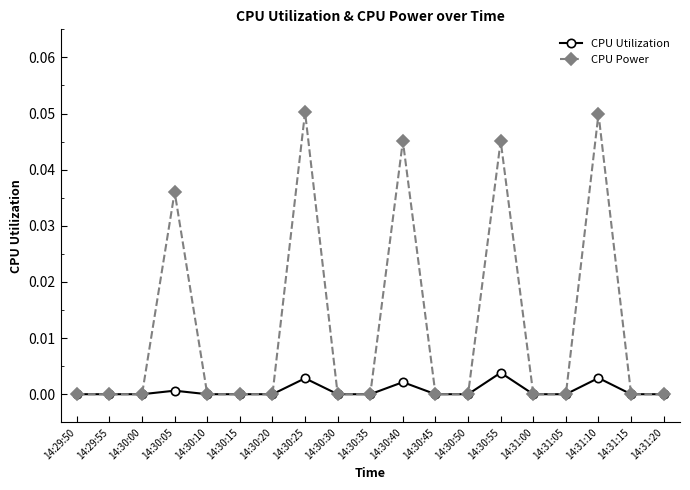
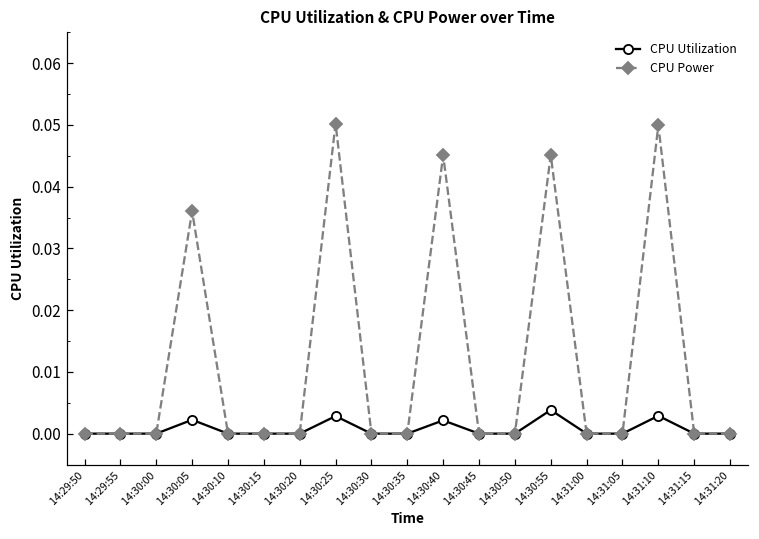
  {
    "CPU Utilization": {
-     "14:30:05": 0.001,
+     "14:30:05": 0.002,
      "14:30:25": 0.003,
      "14:30:40": 0.002,
      "14:30:55": 0.004,
      "14:31:10": 0.003
    },
    "CPU Power": {
      "14:30:05": 0.036,
      "14:30:25": 0.050,
      "14:30:40": 0.045,
      "14:30:55": 0.045,
      "14:31:10": 0.050
    }
  }
